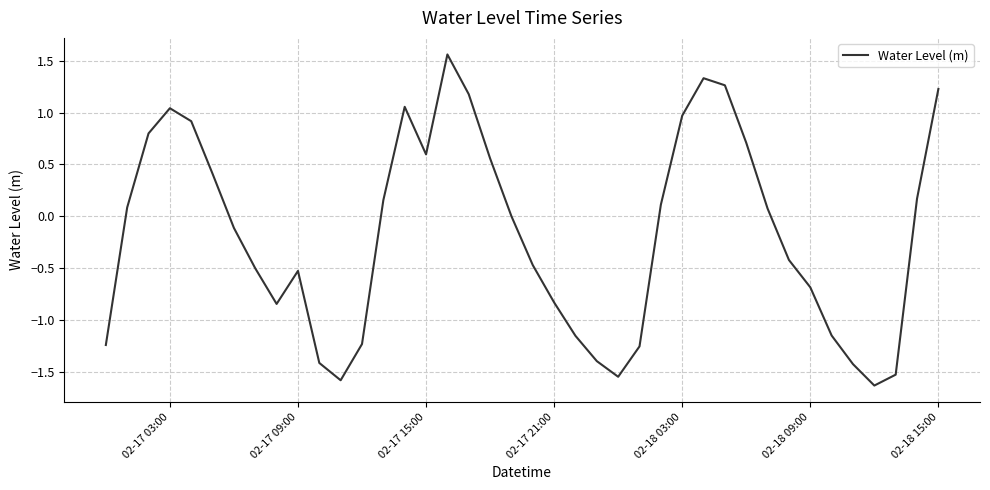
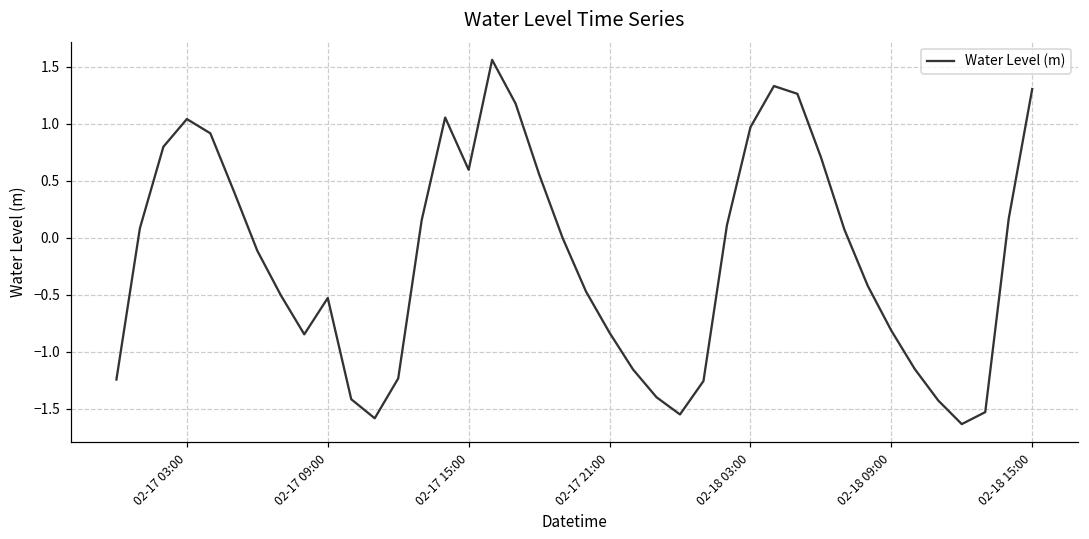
  {
    "02-17 03:00": 1.04,
    "02-17 09:00": -0.53,
    "02-17 15:00": 0.60,
    "02-17 21:00": -0.83,
    "02-18 03:00": 0.97,
-   "02-18 09:00": -0.68,
-   "02-18 15:00": 1.23
+   "02-18 09:00": -0.81,
+   "02-18 15:00": 1.31
  }
